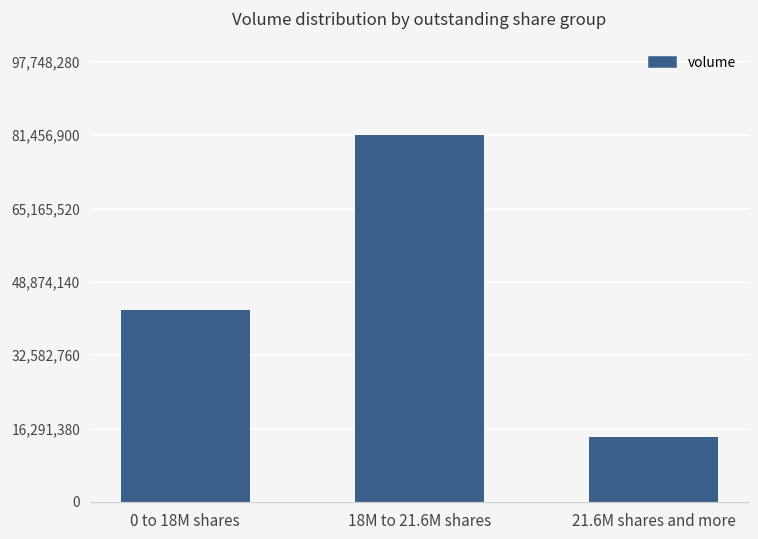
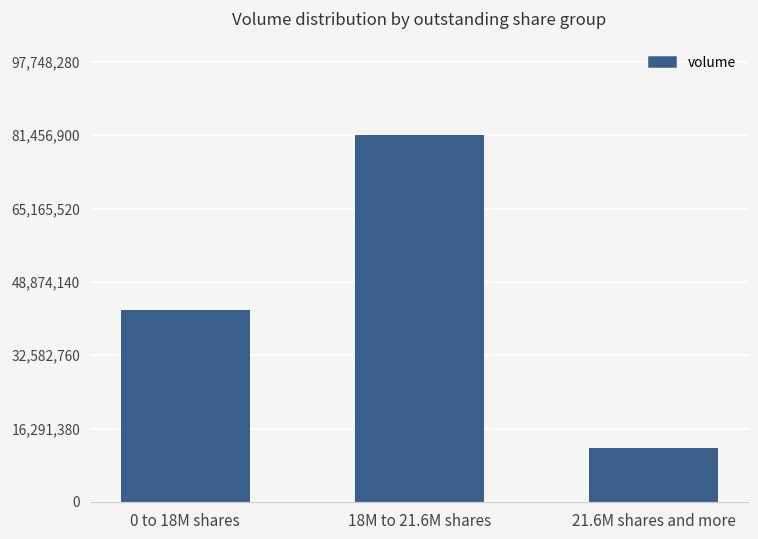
  {
    "0 to 18M shares": "43,000,000",
    "18M to 21.6M shares": "81,000,000",
-   "21.6M shares and more": "14,000,000"
+   "21.6M shares and more": "12,000,000"
  }
